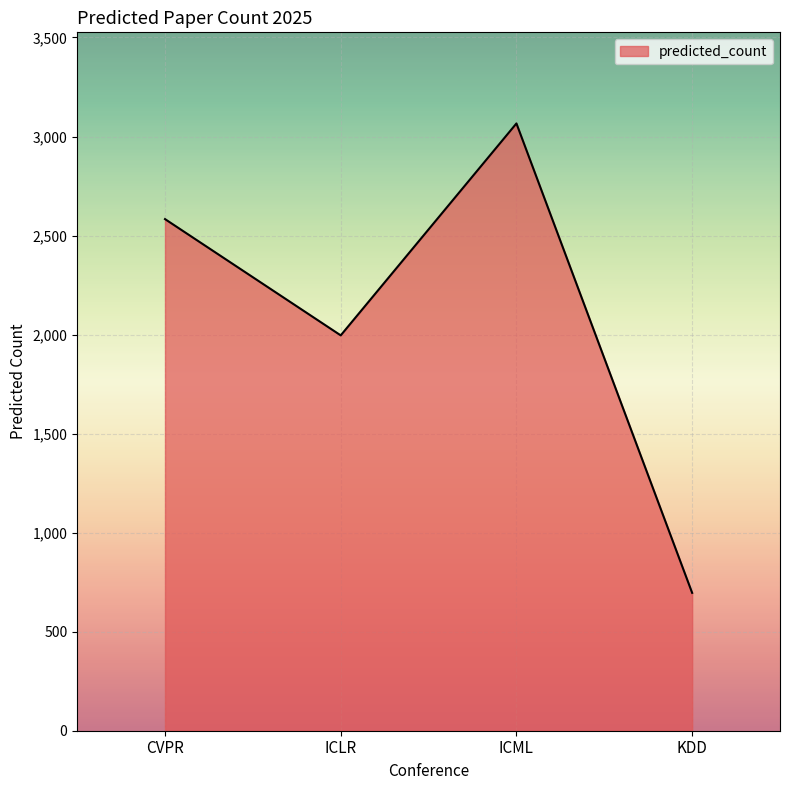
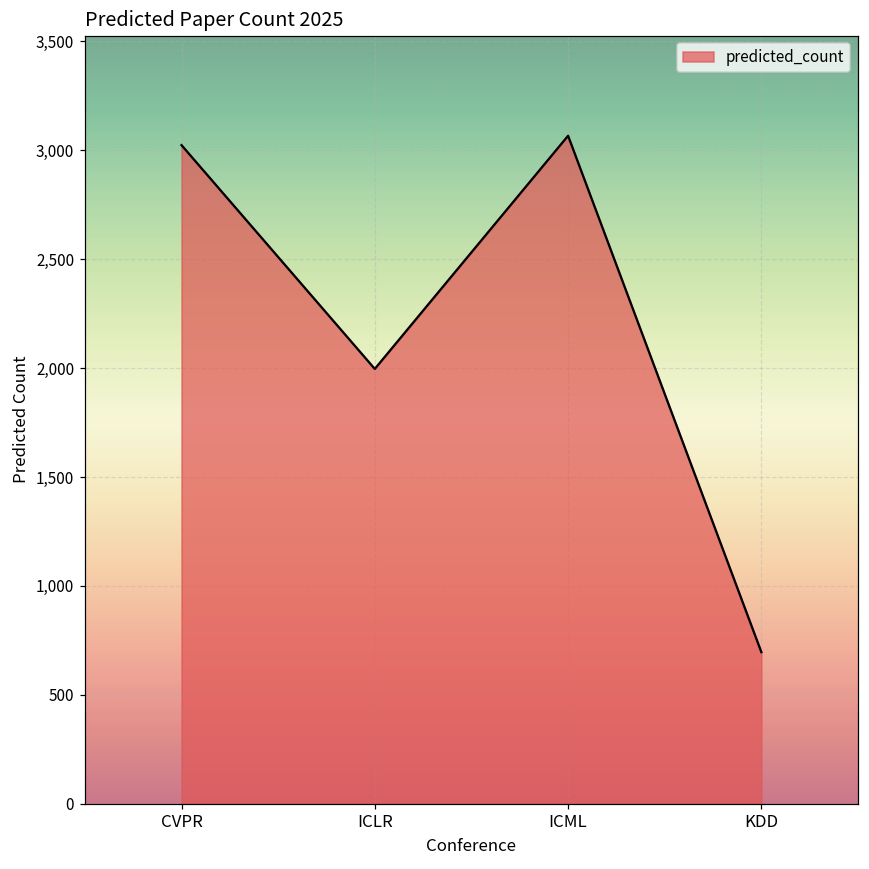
  {
-   "CVPR": "2,580",
+   "CVPR": "3,020",
    "ICLR": "2,000",
    "ICML": "3,070",
    "KDD": "700"
  }
